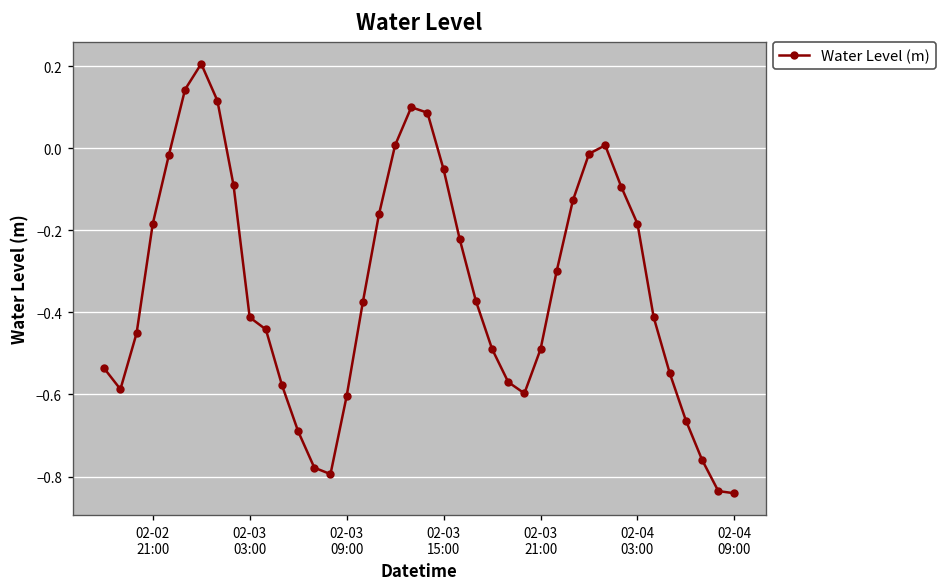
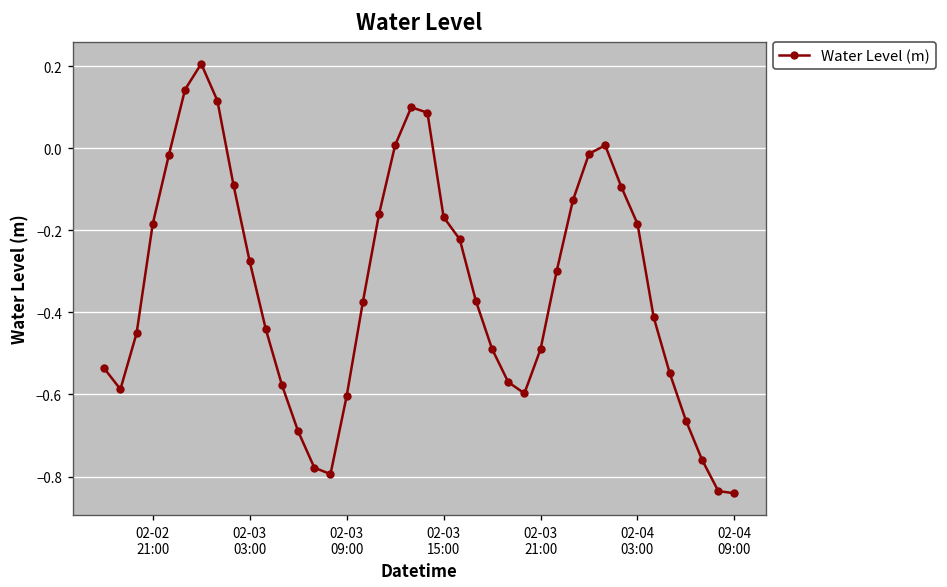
  {
    "02-02 21:00": -0.18,
-   "02-03 03:00": -0.41,
+   "02-03 03:00": -0.28,
    "02-03 09:00": -0.60,
-   "02-03 15:00": -0.05,
+   "02-03 15:00": -0.17,
    "02-03 21:00": -0.49,
    "02-04 03:00": -0.18,
    "02-04 09:00": -0.84
  }
